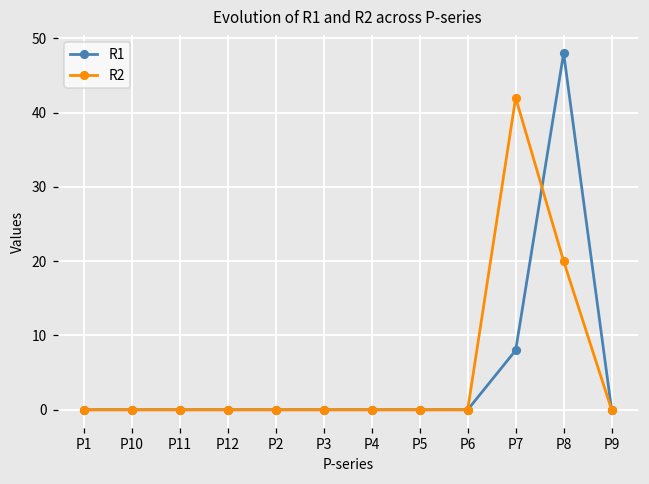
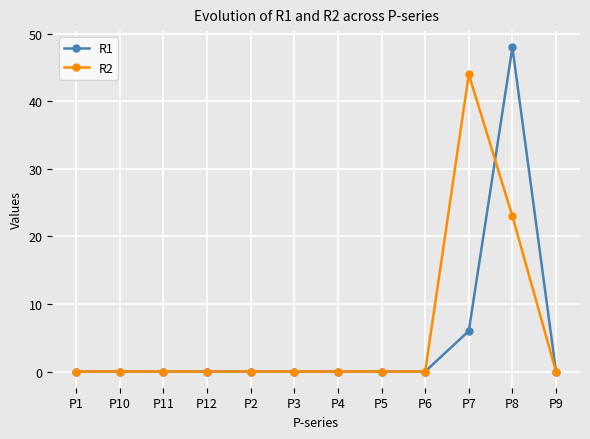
  {
    "R1": {
-     "P7": 8,
+     "P7": 6,
      "P8": 48
    },
    "R2": {
-     "P7": 42,
-     "P8": 20
+     "P7": 44,
+     "P8": 23
    }
  }
